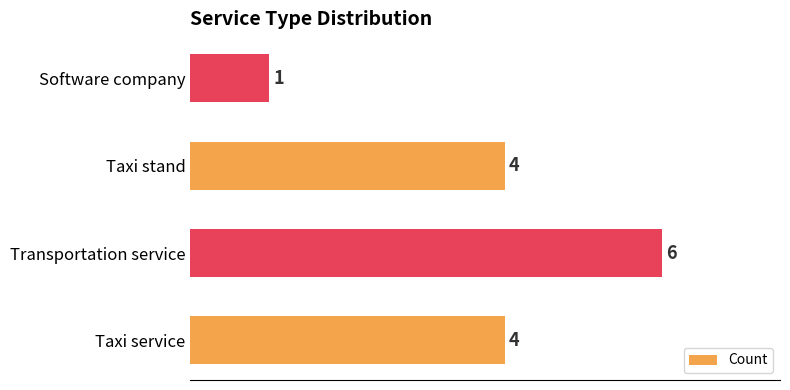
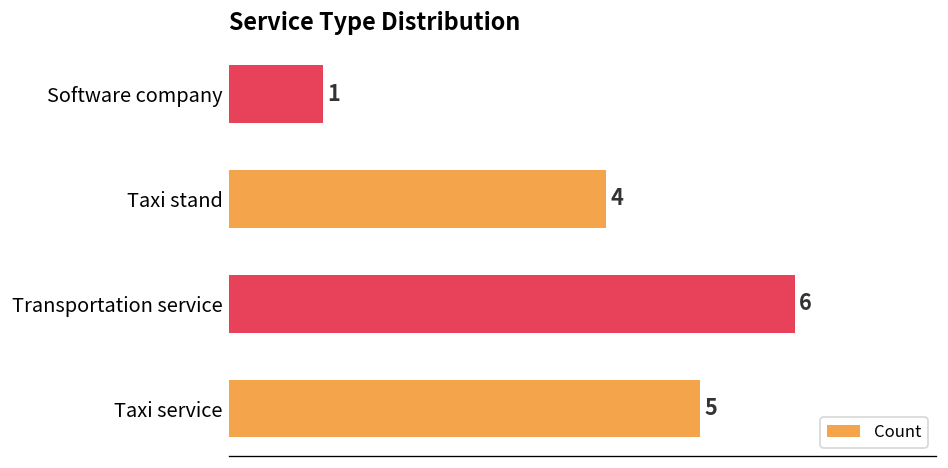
  {
    "Software company": 1,
    "Taxi stand": 4,
    "Transportation service": 6,
-   "Taxi service": 4
+   "Taxi service": 5
  }
